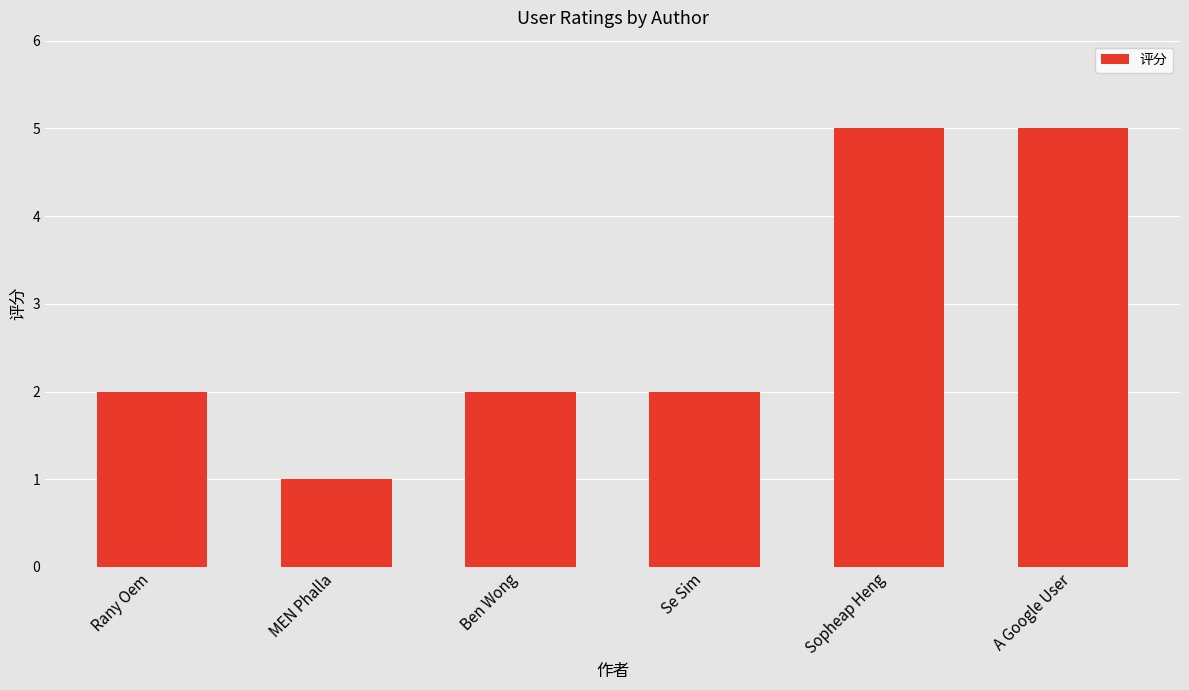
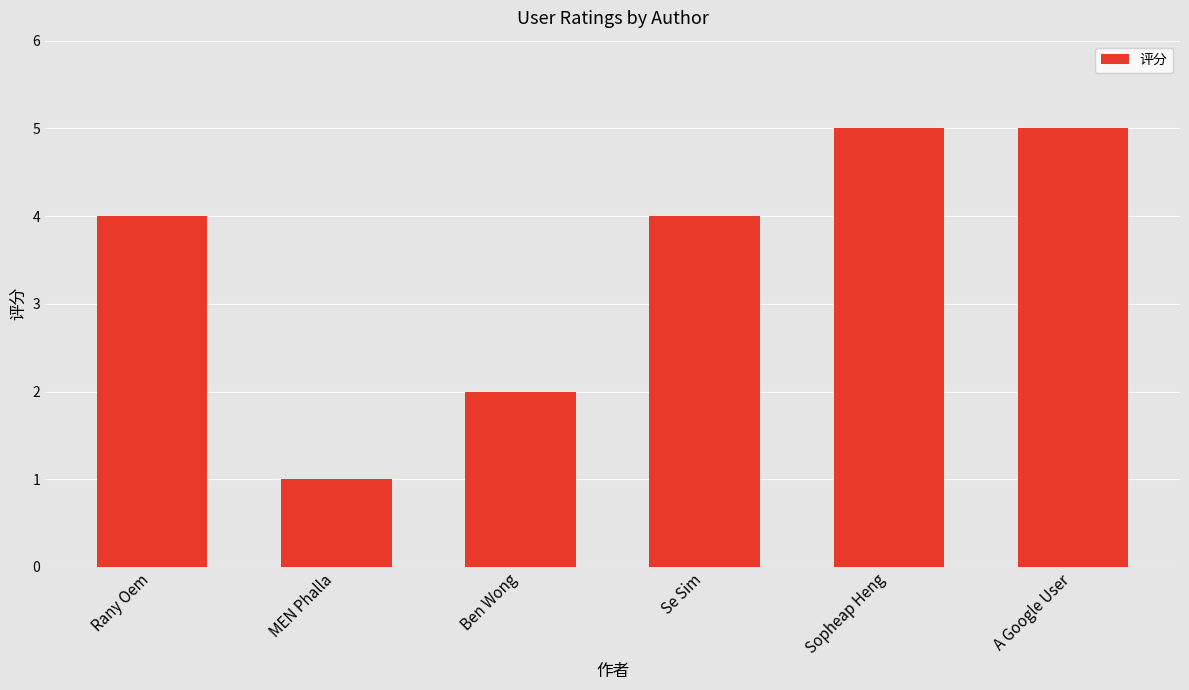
  {
-   "Rany Oem": 2,
+   "Rany Oem": 4,
    "MEN Phalla": 1,
    "Ben Wong": 2,
-   "Se Sim": 2,
+   "Se Sim": 4,
    "Sopheap Heng": 5,
    "A Google User": 5
  }
